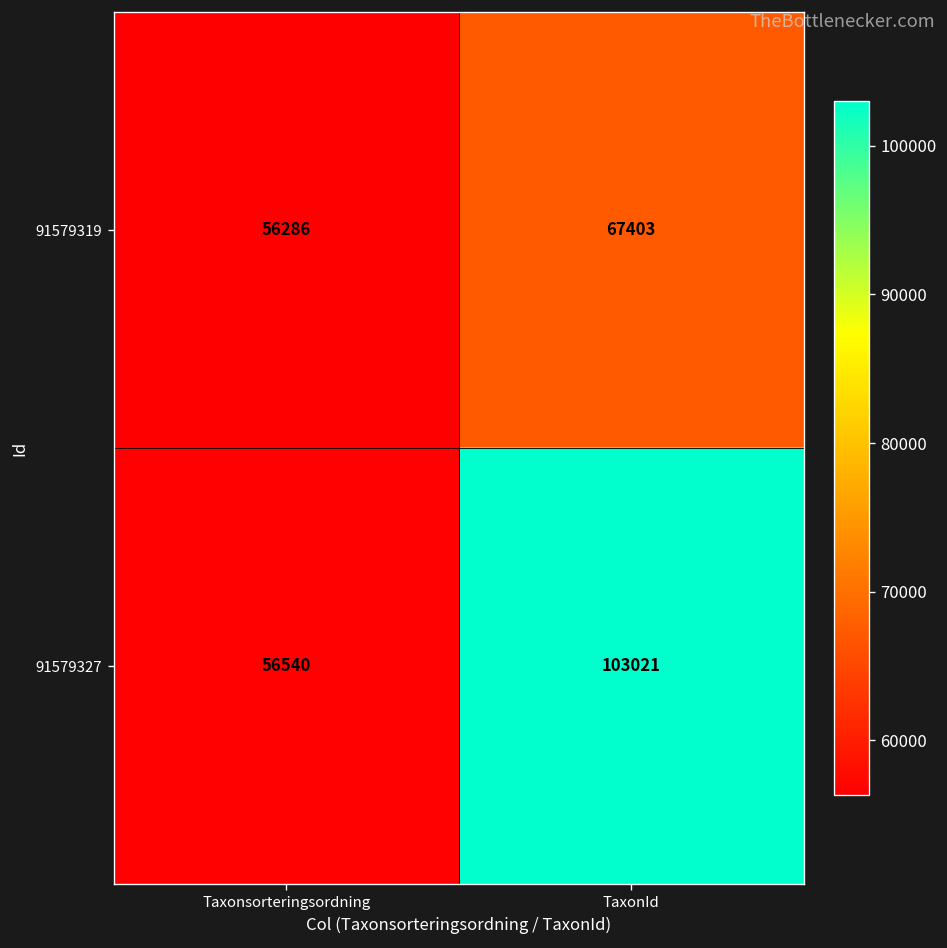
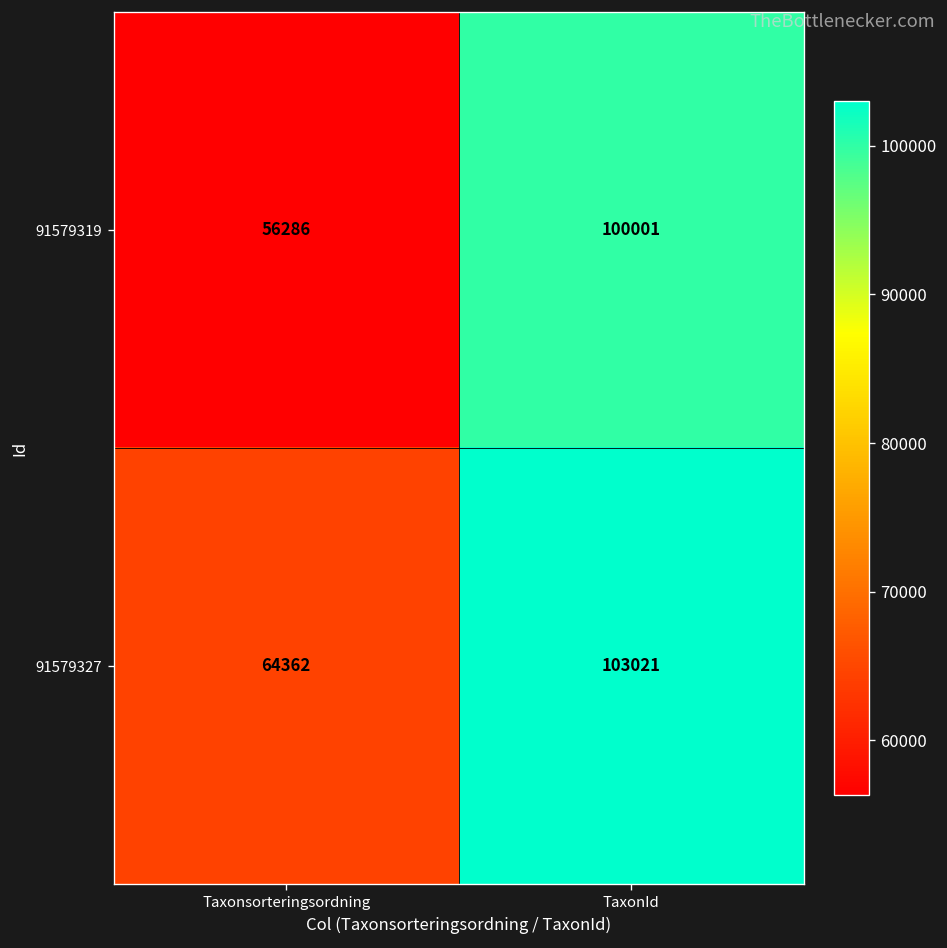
  {
    "91579319": {
      "Taxonsorteringsordning": 56286,
-     "TaxonId": 67403
+     "TaxonId": 100001
    },
    "91579327": {
-     "Taxonsorteringsordning": 56540,
+     "Taxonsorteringsordning": 64362,
      "TaxonId": 103021
    }
  }
